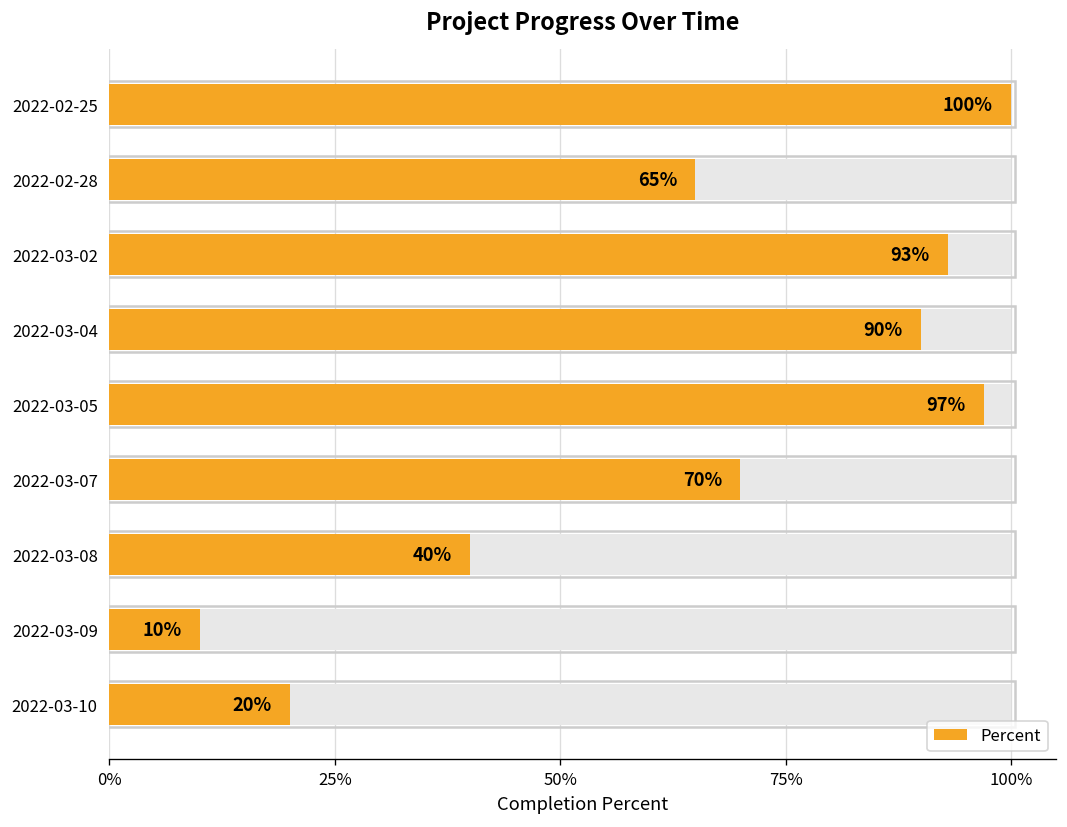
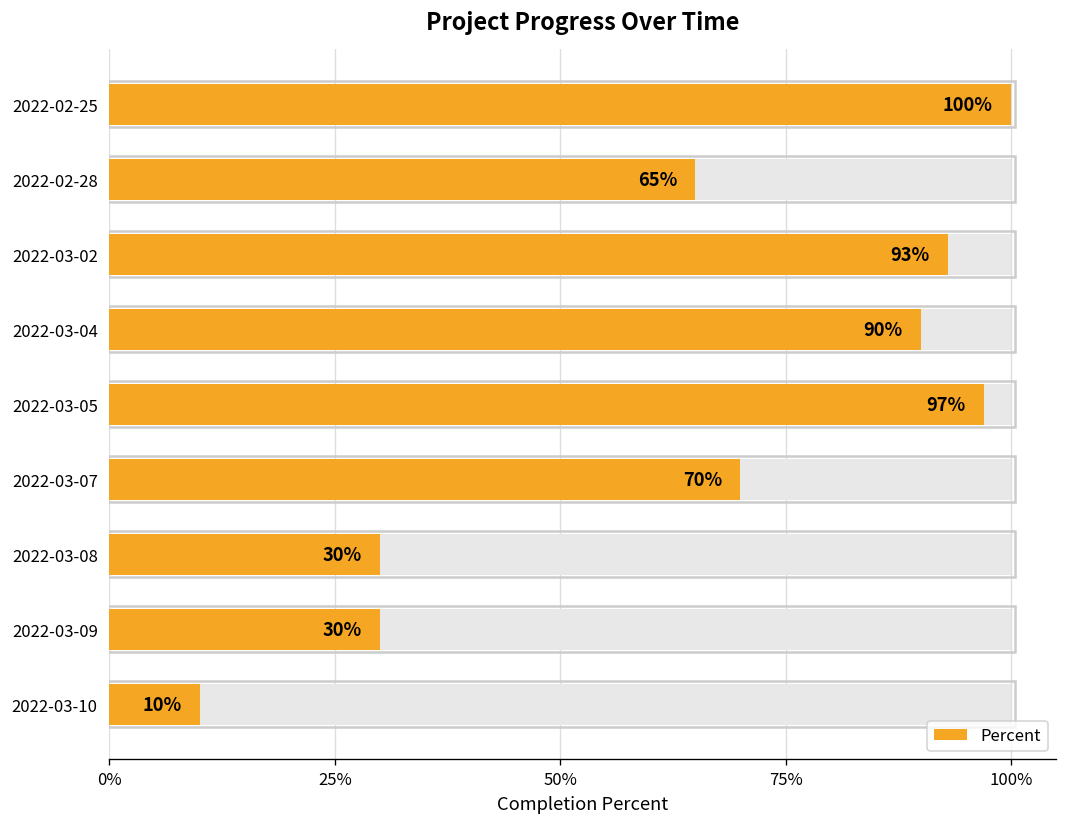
  {
    "Percent": {
      "2022-02-25": "100%",
-     "2022-03-08": "40%",
-     "2022-03-09": "10%",
-     "2022-03-10": "20%"
+     "2022-03-08": "30%",
+     "2022-03-09": "30%",
+     "2022-03-10": "10%"
    }
  }
